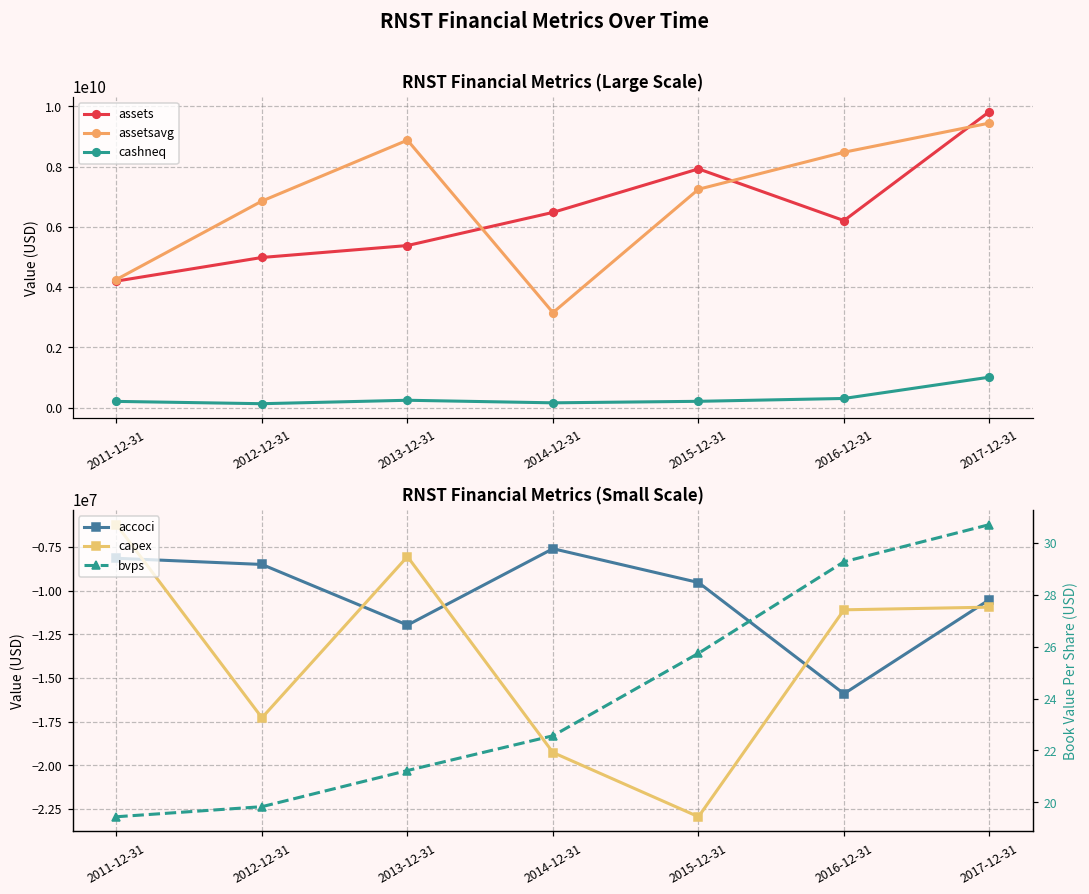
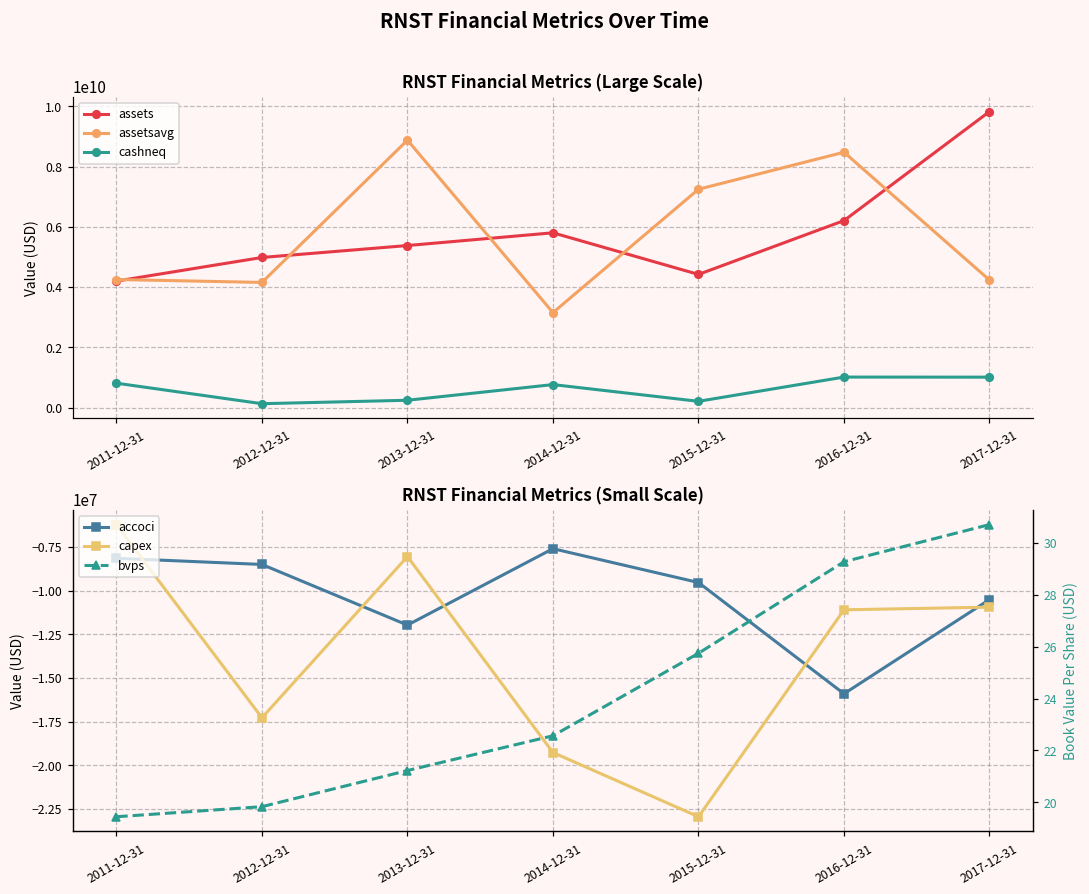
  {
    "RNST Financial Metrics (Large Scale)": {
      "assets": {
        "2012-12-31": 5000000000,
        "2013-12-31": 5400000000,
-       "2014-12-31": 6500000000,
-       "2015-12-31": 7900000000,
+       "2014-12-31": 5800000000,
+       "2015-12-31": 4400000000,
        "2016-12-31": 6200000000,
        "2017-12-31": 9800000000
      },
      "assetsavg": {
-       "2012-12-31": 6900000000,
+       "2012-12-31": 4200000000,
        "2013-12-31": 8900000000,
        "2014-12-31": 3200000000,
        "2015-12-31": 7300000000,
        "2016-12-31": 8500000000,
-       "2017-12-31": 9400000000
+       "2017-12-31": 4200000000
      },
      "cashneq": {
-       "2011-12-31": 200000000,
+       "2011-12-31": 800000000,
        "2012-12-31": 100000000,
        "2013-12-31": 200000000,
-       "2014-12-31": 200000000,
+       "2014-12-31": 800000000,
        "2015-12-31": 200000000,
-       "2016-12-31": 300000000,
+       "2016-12-31": 1000000000,
        "2017-12-31": 1000000000
      }
    }
  }
